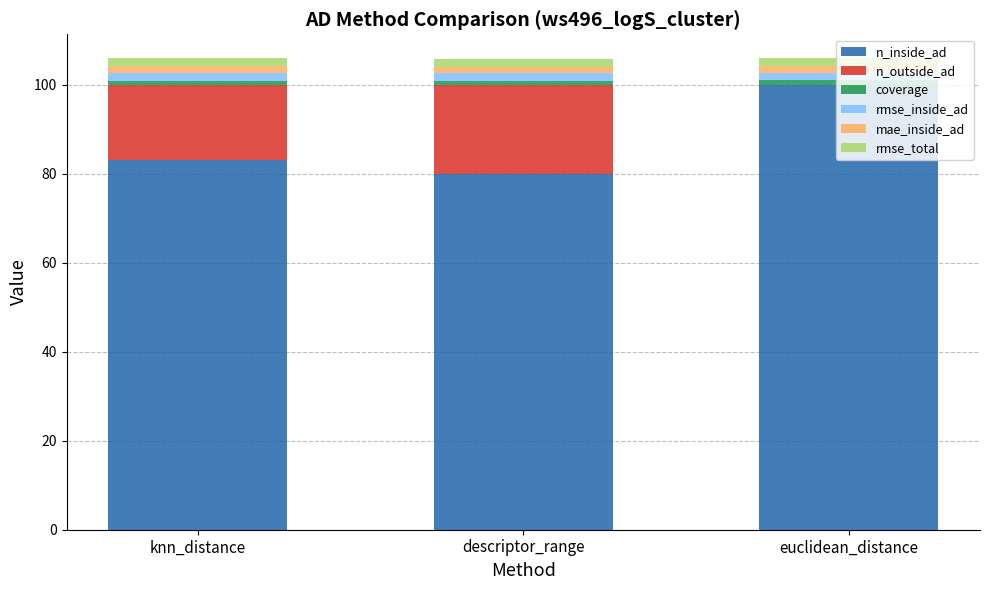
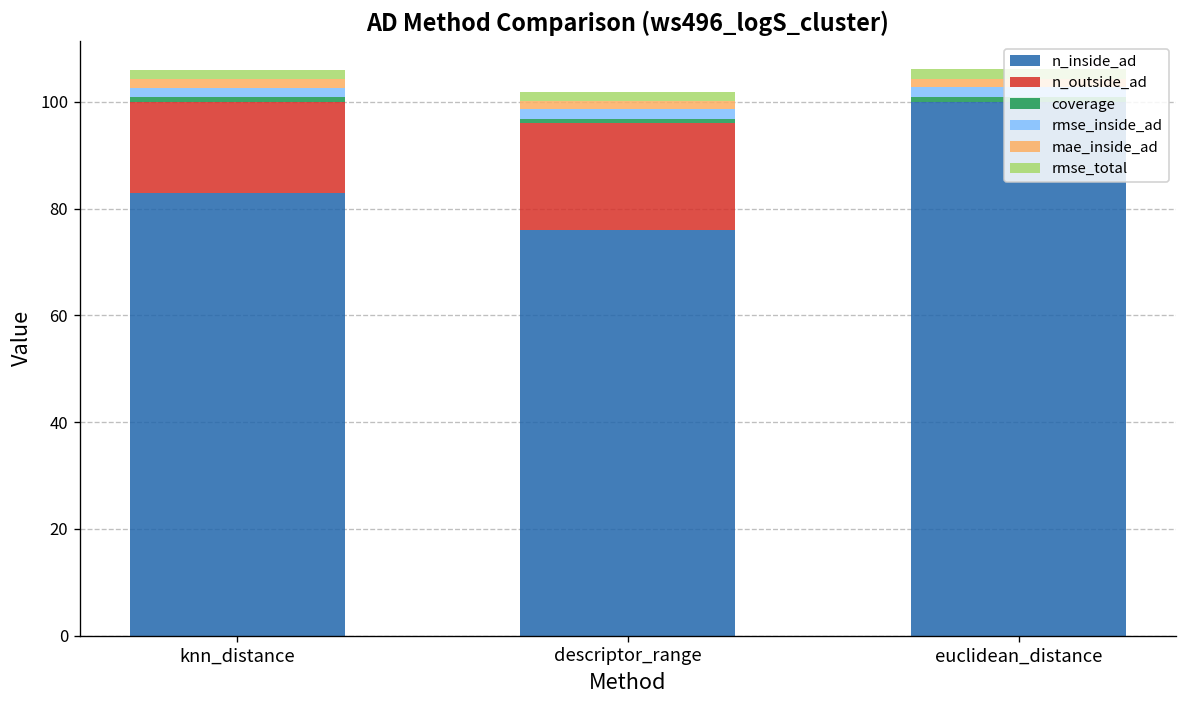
  {
    "n_inside_ad": {
      "knn_distance": 83,
-     "descriptor_range": 80
+     "descriptor_range": 76
    },
    "coverage": {
      "knn_distance": 1,
      "descriptor_range": 1
    },
    "rmse_inside_ad": {
      "knn_distance": 2,
      "descriptor_range": 2
    },
    "mae_inside_ad": {
      "knn_distance": 2,
      "descriptor_range": 2
    },
    "rmse_total": {
      "knn_distance": 2,
      "descriptor_range": 2
    }
  }
